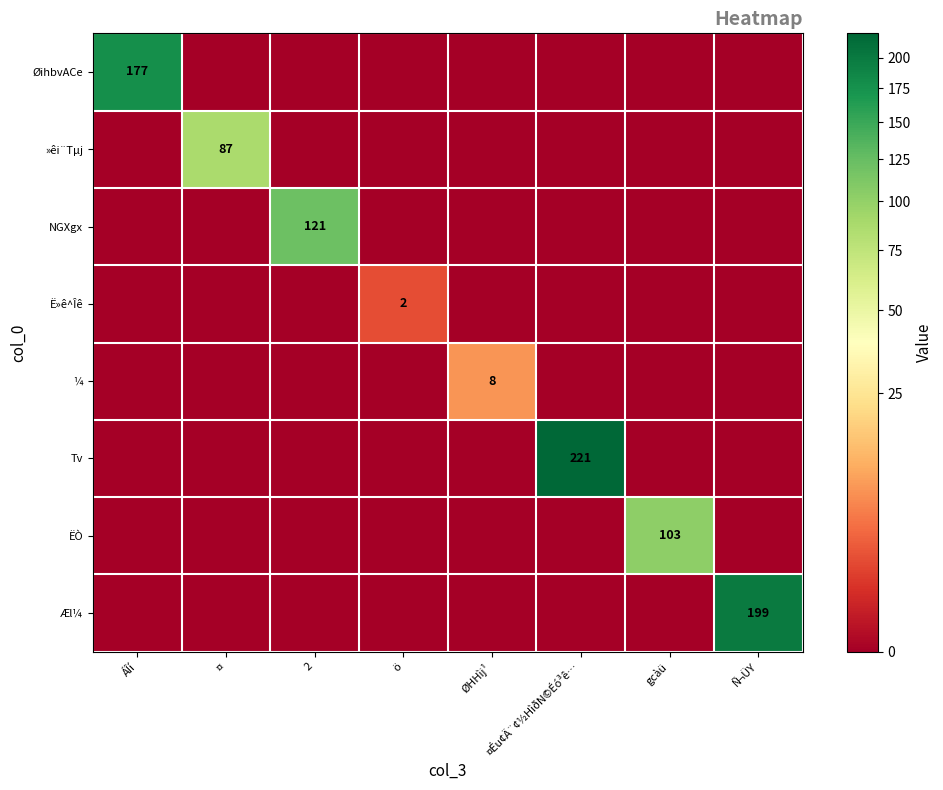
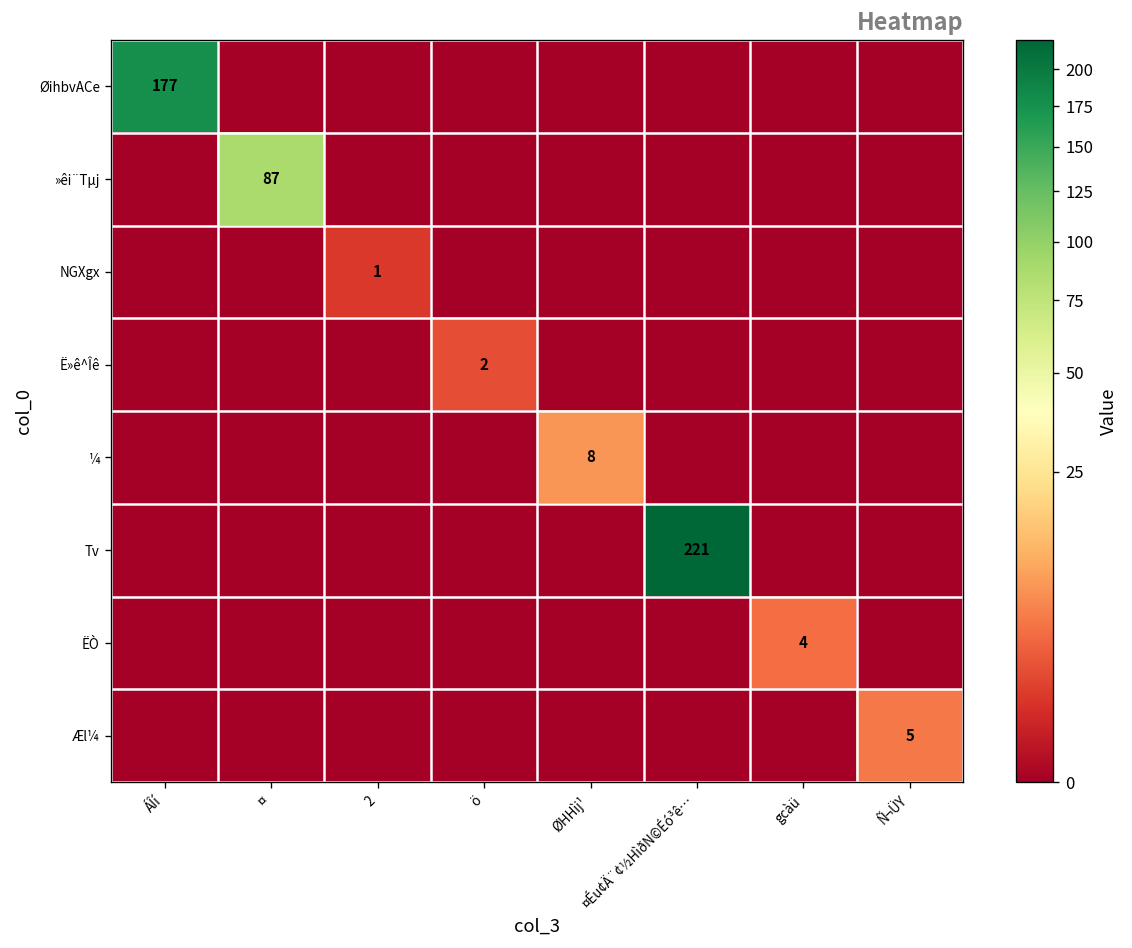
  {
    "ØihbvACe": {
      "ÁÎí": 177
    },
    "»êi¨Tµj": {
      "¤": 87
    },
    "NGXgx": {
-     "2": 121
+     "2": 1
    },
    "Ë»ê^Îê": {
      "ö": 2
    },
    "¼": {
      "ØHHìj¹": 8
    },
    "Tv": {
      "¤Éu¢Ä¨¢½HìðN©Éó³ê…": 221
    },
    "ËÒ": {
-     "gcàü": 103
+     "gcàü": 4
    },
    "Æl¼": {
-     "Ñ¬ÜY": 199
+     "Ñ¬ÜY": 5
    }
  }
